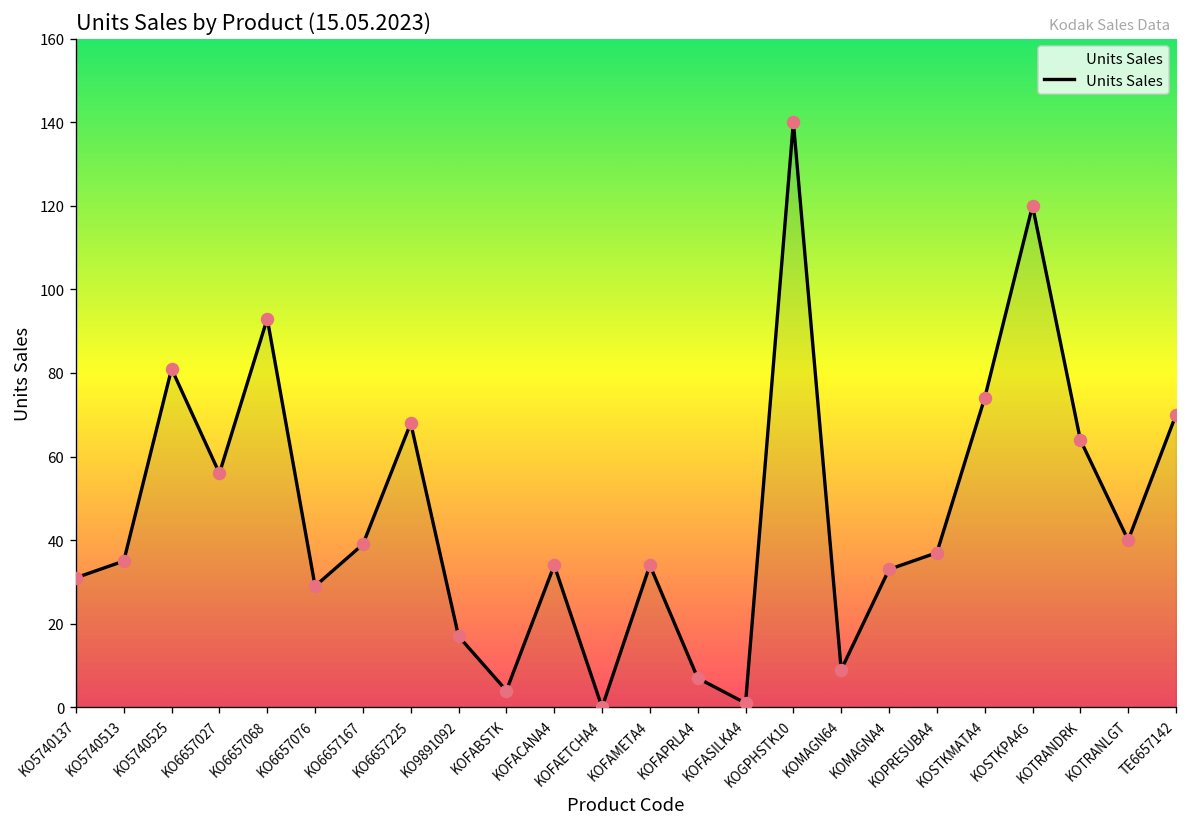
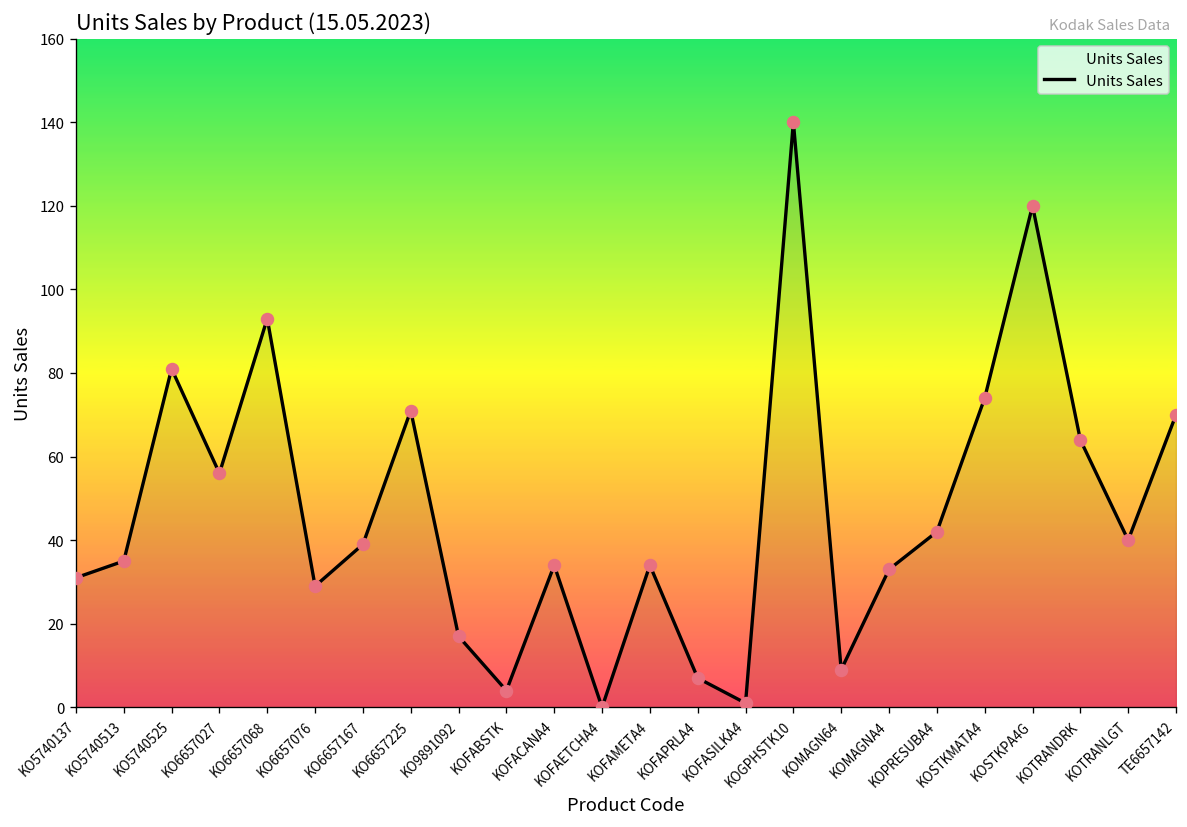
  {
    "KO5740137": 31,
    "KO5740513": 35,
    "KO5740525": 81,
    "KO6657027": 56,
    "KO6657068": 93,
    "KO6657076": 29,
    "KO6657167": 39,
-   "KO6657225": 68,
+   "KO6657225": 71,
    "KO9891092": 17,
    "KOFABSTK": 4,
    "KOFACANA4": 34,
    "KOFAETCHA4": 0,
    "KOFAMETA4": 34,
    "KOFAPRLA4": 7,
    "KOFASILKA4": 1,
    "KOGPHSTK10": 140,
    "KOMAGN64": 9,
    "KOMAGNA4": 33,
-   "KOPRESUBA4": 37,
+   "KOPRESUBA4": 42,
    "KOSTKMATA4": 74,
    "KOSTKPA4G": 120,
    "KOTRANDRK": 64,
    "KOTRANLGT": 40,
    "TE6657142": 70
  }
